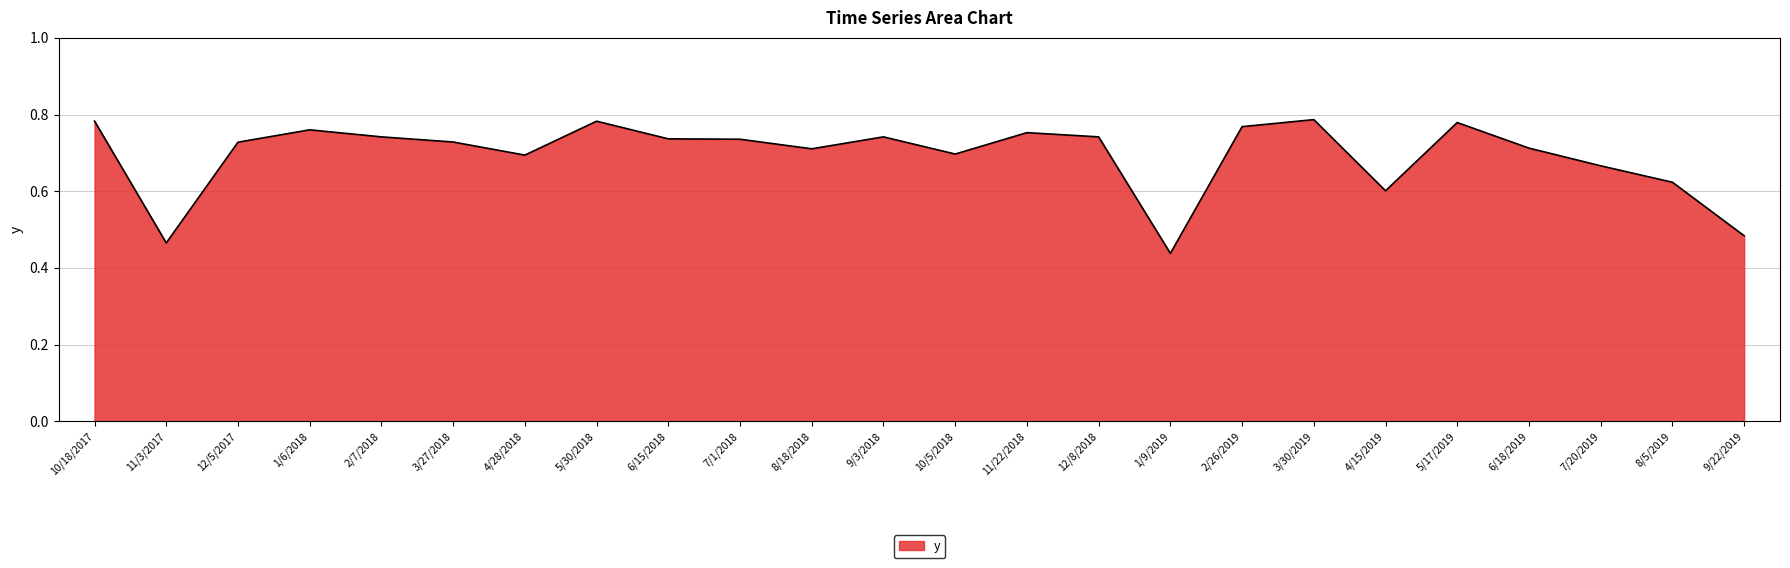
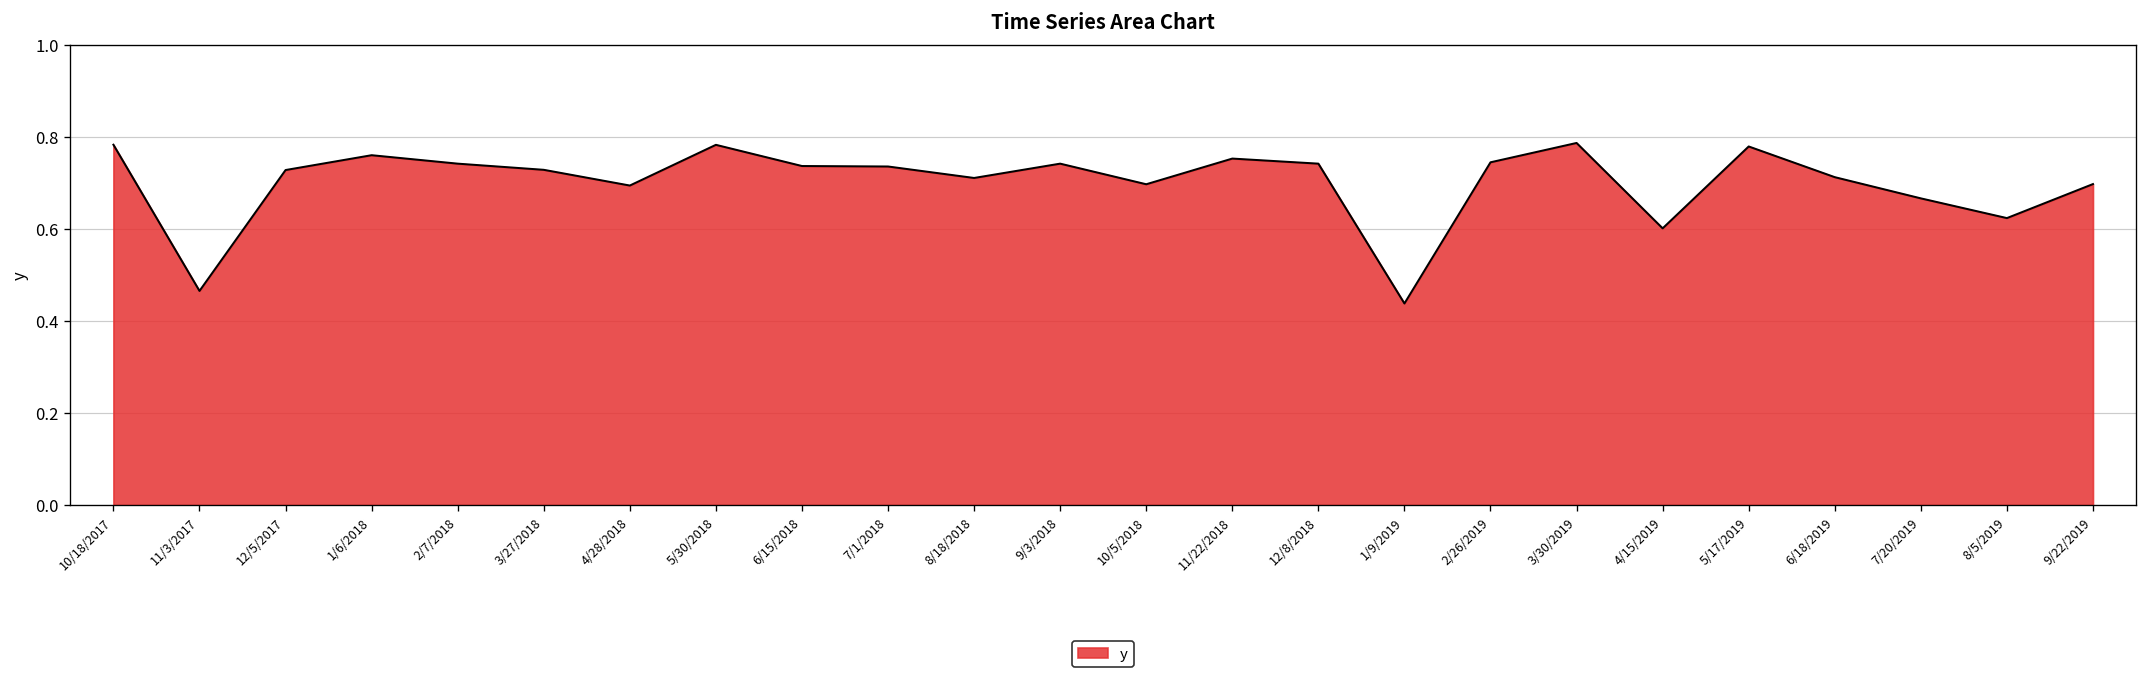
  {
    "10/18/2017": 0.78,
    "11/3/2017": 0.47,
    "12/5/2017": 0.73,
    "1/6/2018": 0.76,
    "2/7/2018": 0.74,
    "3/27/2018": 0.73,
    "4/28/2018": 0.69,
    "5/30/2018": 0.78,
    "6/15/2018": 0.74,
    "7/1/2018": 0.74,
    "8/18/2018": 0.71,
    "9/3/2018": 0.74,
    "10/5/2018": 0.70,
    "11/22/2018": 0.75,
    "12/8/2018": 0.74,
    "1/9/2019": 0.44,
-   "2/26/2019": 0.77,
+   "2/26/2019": 0.74,
    "3/30/2019": 0.79,
    "4/15/2019": 0.60,
    "5/17/2019": 0.78,
    "6/18/2019": 0.71,
    "7/20/2019": 0.67,
    "8/5/2019": 0.62,
-   "9/22/2019": 0.48
+   "9/22/2019": 0.70
  }
